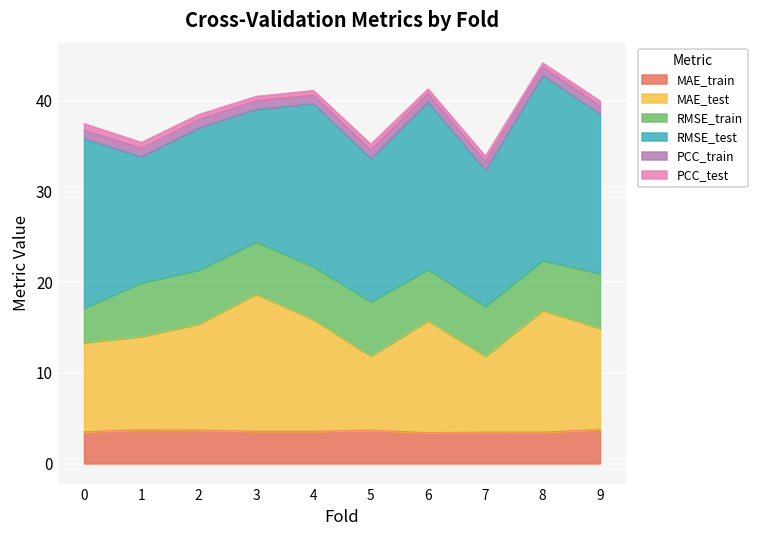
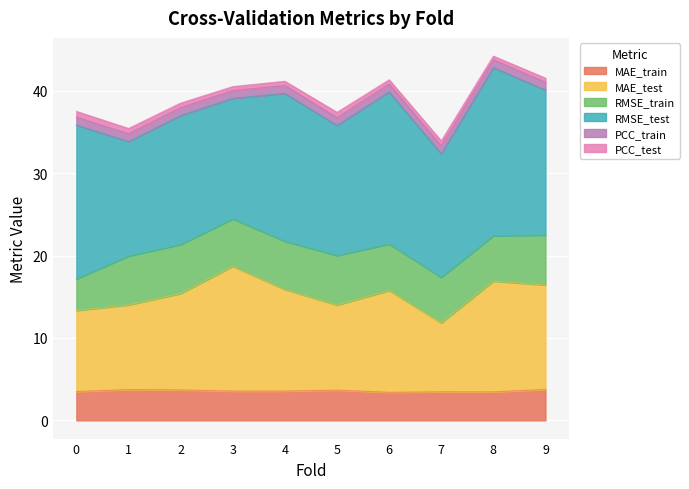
  {
    "MAE_train": {
      "0": 4,
      "1": 4,
      "2": 4,
      "3": 4,
      "4": 4,
      "5": 4,
      "6": 3,
      "7": 3,
      "8": 3,
      "9": 4
    },
    "MAE_test": {
      "0": 10,
      "1": 10,
      "2": 12,
      "3": 15,
      "4": 12,
-     "5": 8,
+     "5": 10,
      "6": 12,
      "7": 8,
      "8": 13,
-     "9": 11
+     "9": 13
    },
    "RMSE_train": {
      "0": 4,
      "1": 6,
      "2": 6,
      "3": 6,
      "4": 6,
      "5": 6,
      "6": 6,
      "7": 6,
      "8": 6,
      "9": 6
    },
    "RMSE_test": {
      "0": 19,
      "1": 14,
      "2": 16,
      "3": 15,
      "4": 18,
      "5": 16,
      "6": 18,
      "7": 15,
      "8": 20,
      "9": 18
    }
  }
